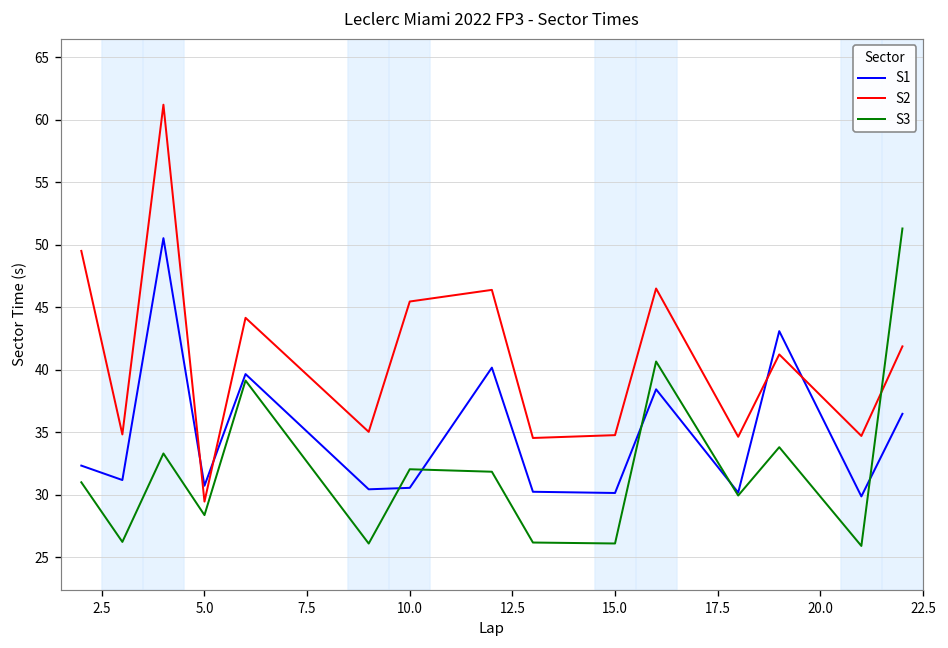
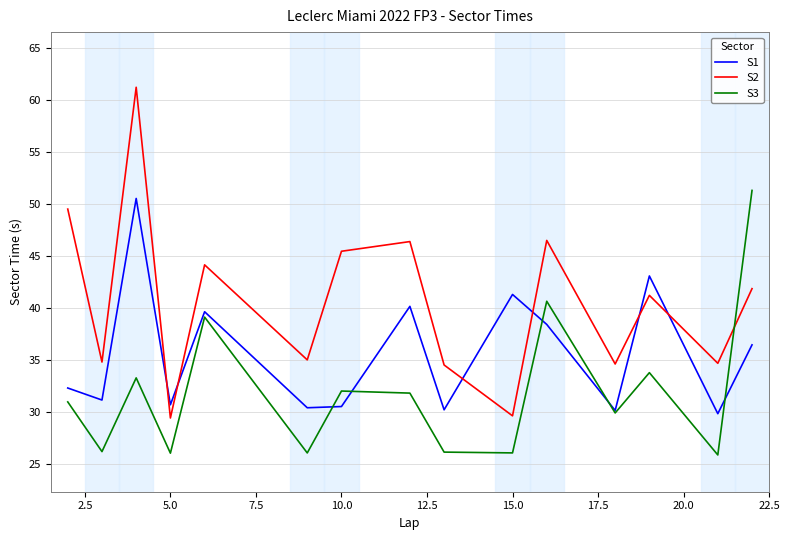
  {
    "S1": {
      "5.0": 30.7,
      "10.0": 30.6,
-     "15.0": 30.1
+     "15.0": 41.3
    },
    "S2": {
      "5.0": 29.5,
      "10.0": 45.5,
-     "15.0": 34.8
+     "15.0": 29.7
    },
    "S3": {
-     "5.0": 28.4,
+     "5.0": 26.1,
      "10.0": 32.0,
      "15.0": 26.1
    }
  }
